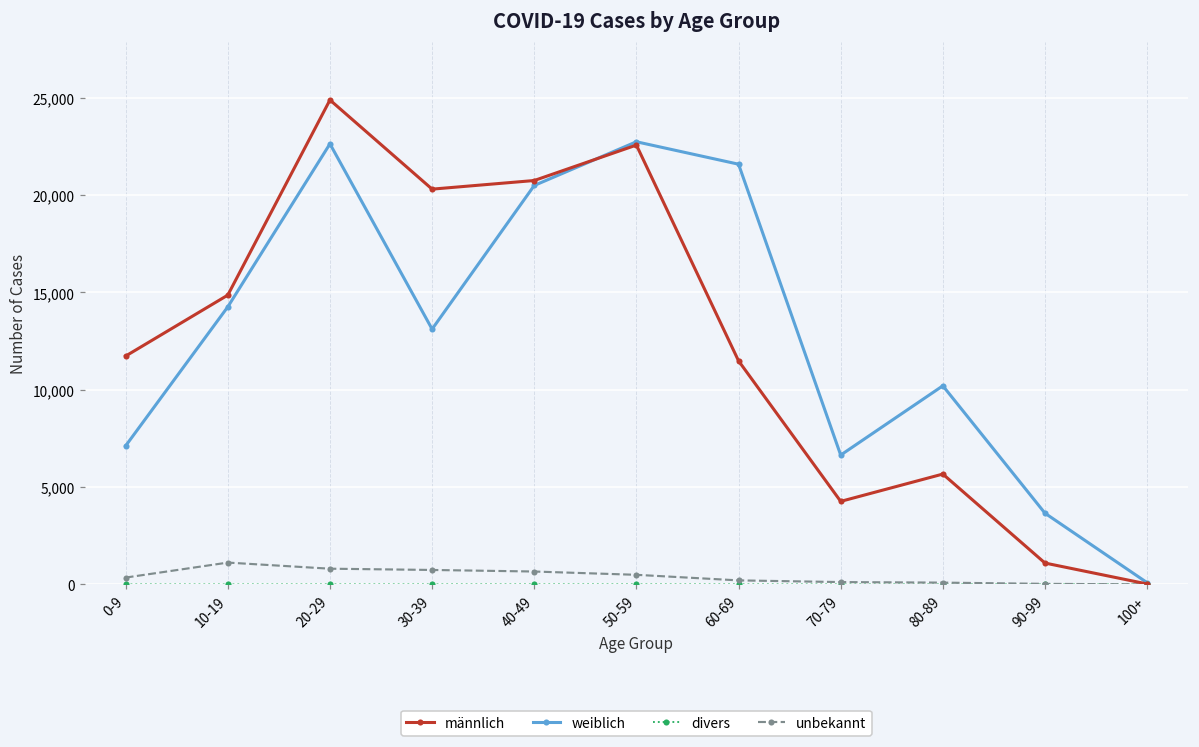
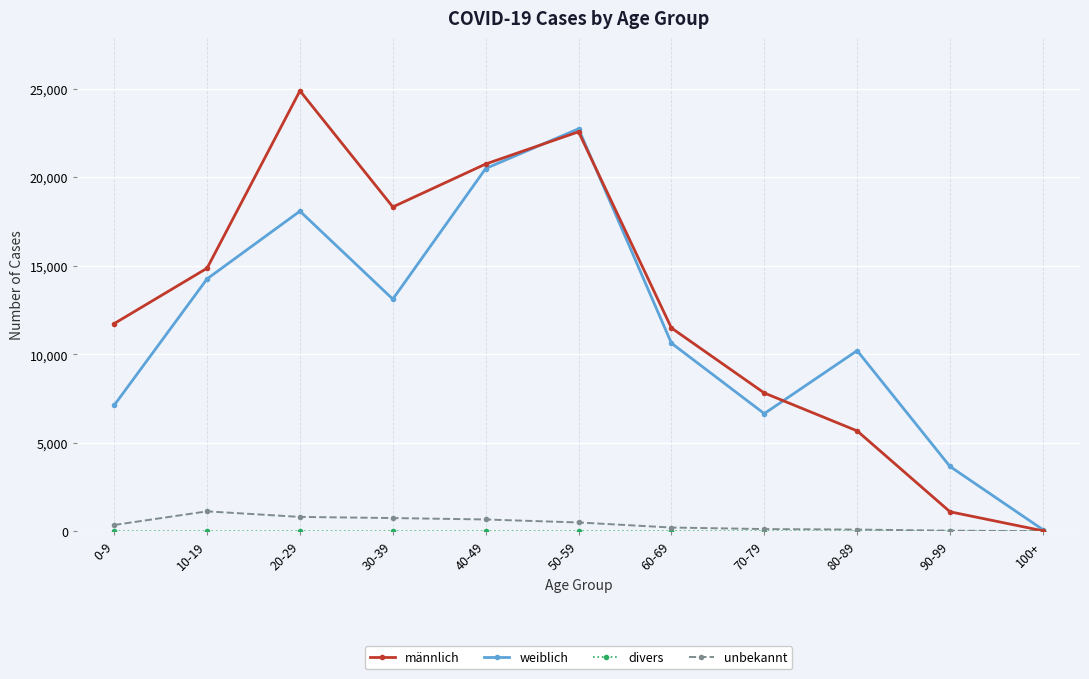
  {
    "männlich": {
      "0-9": "11,700",
      "10-19": "14,900",
      "20-29": "24,900",
-     "30-39": "20,300",
+     "30-39": "18,300",
      "40-49": "20,700",
      "50-59": "22,600",
      "60-69": "11,500",
-     "70-79": "4,300",
+     "70-79": "7,800",
      "80-89": "5,700",
      "90-99": "1,100"
    },
    "weiblich": {
      "0-9": "7,100",
      "10-19": "14,300",
-     "20-29": "22,600",
+     "20-29": "18,100",
      "30-39": "13,100",
      "40-49": "20,500",
      "50-59": "22,700",
-     "60-69": "21,600",
+     "60-69": "10,600",
      "70-79": "6,600",
      "80-89": "10,200",
      "90-99": "3,700"
    },
    "divers": {
      "0-9": "0",
      "10-19": "0",
      "20-29": "0",
      "30-39": "0",
      "40-49": "0",
      "50-59": "0",
      "60-69": "0"
    },
    "unbekannt": {
      "0-9": "400",
      "10-19": "1,100",
      "20-29": "800",
      "30-39": "700",
      "40-49": "700",
      "50-59": "500",
      "60-69": "200"
    }
  }
